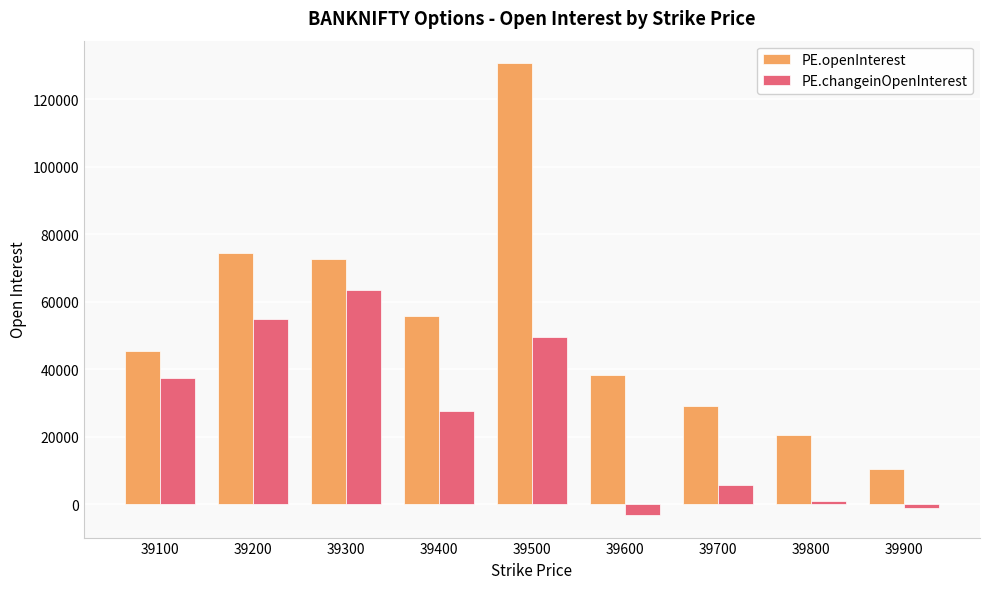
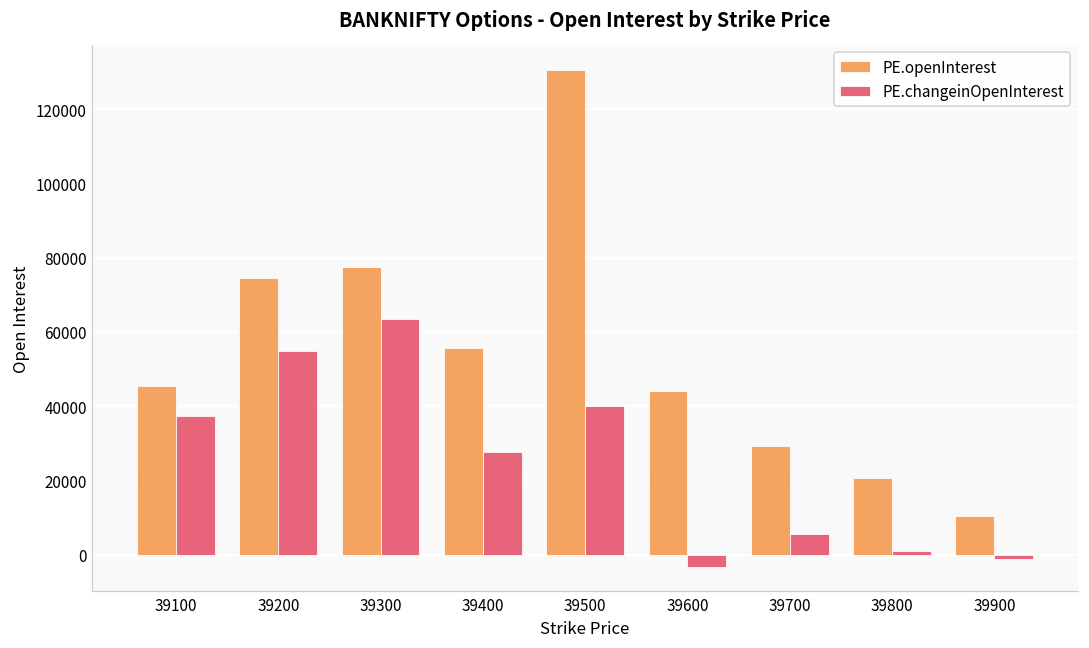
  {
    "PE.openInterest": {
      "39100": 45000,
      "39200": 74000,
-     "39300": 73000,
+     "39300": 77000,
      "39400": 56000,
      "39500": 131000,
-     "39600": 38000,
+     "39600": 44000,
      "39700": 29000,
      "39800": 21000,
      "39900": 11000
    },
    "PE.changeinOpenInterest": {
      "39100": 37000,
      "39200": 55000,
      "39300": 63000,
      "39400": 28000,
-     "39500": 49000,
+     "39500": 40000,
      "39600": -3000,
      "39700": 6000,
      "39800": 1000,
      "39900": -1000
    }
  }
